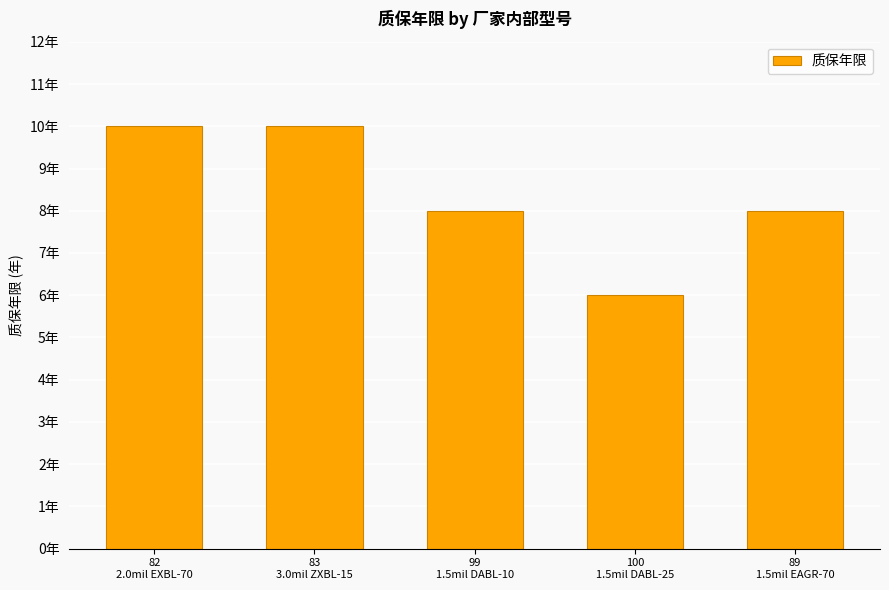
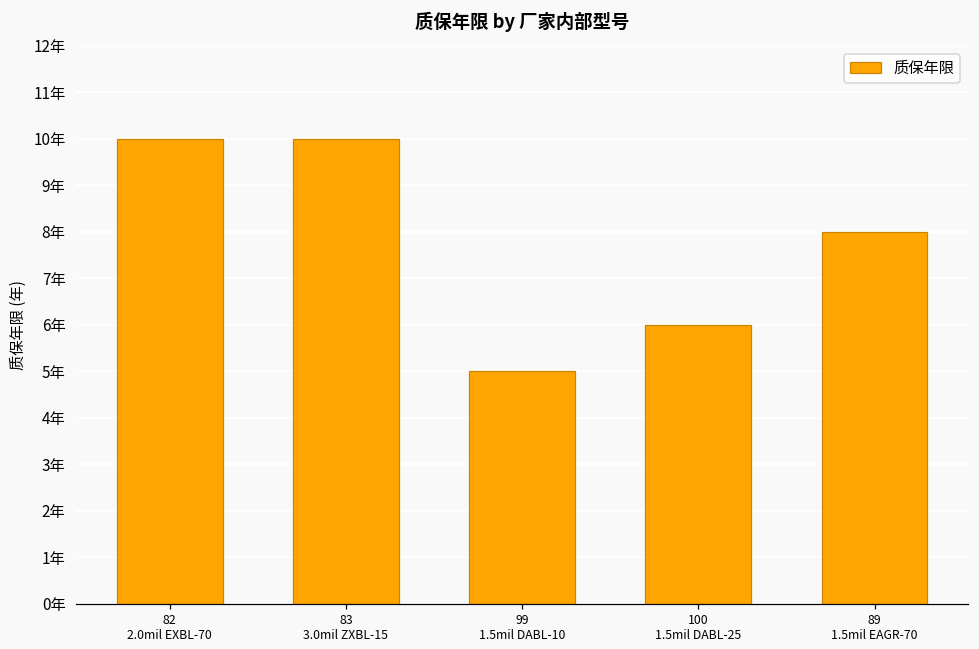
  {
    "82 2.0mil EXBL-70": "10年",
    "83 3.0mil ZXBL-15": "10年",
-   "99 1.5mil DABL-10": "8年",
+   "99 1.5mil DABL-10": "5年",
    "100 1.5mil DABL-25": "6年",
    "89 1.5mil EAGR-70": "8年"
  }
